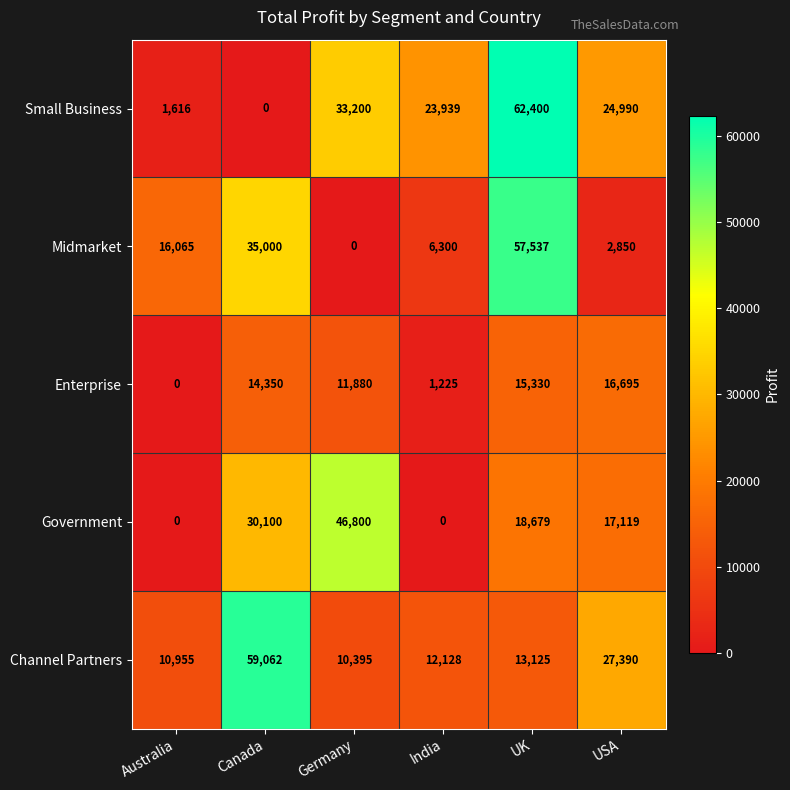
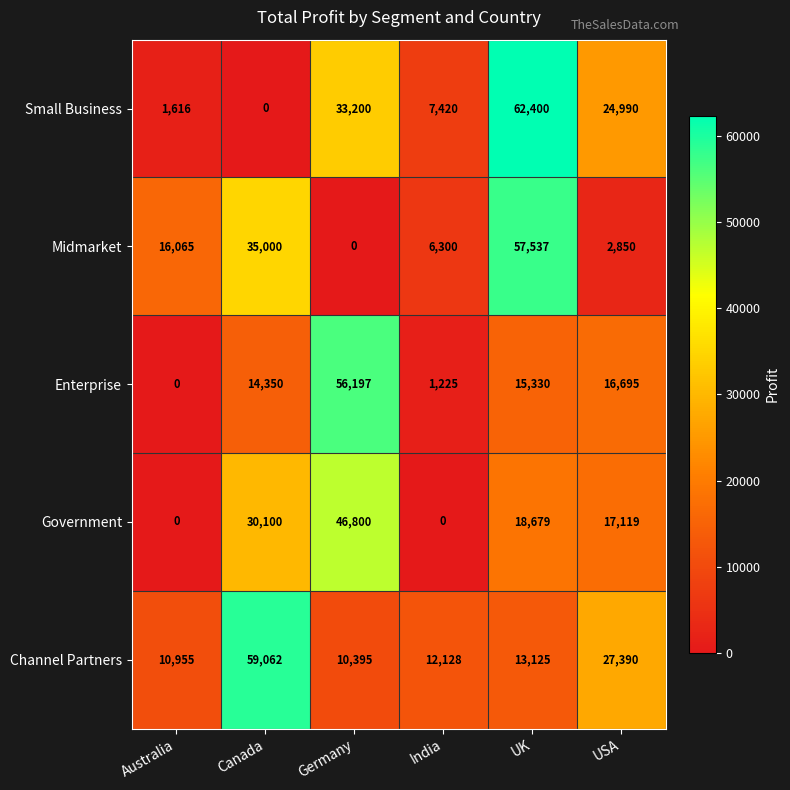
  {
    "Small Business": {
      "Australia": "1,616",
      "Canada": "0",
      "Germany": "33,200",
-     "India": "23,939",
+     "India": "7,420",
      "UK": "62,400",
      "USA": "24,990"
    },
    "Midmarket": {
      "Australia": "16,065",
      "Canada": "35,000",
      "Germany": "0",
      "India": "6,300",
      "UK": "57,537",
      "USA": "2,850"
    },
    "Enterprise": {
      "Australia": "0",
      "Canada": "14,350",
-     "Germany": "11,880",
+     "Germany": "56,197",
      "India": "1,225",
      "UK": "15,330",
      "USA": "16,695"
    },
    "Government": {
      "Australia": "0",
      "Canada": "30,100",
      "Germany": "46,800",
      "India": "0",
      "UK": "18,679",
      "USA": "17,119"
    },
    "Channel Partners": {
      "Australia": "10,955",
      "Canada": "59,062",
      "Germany": "10,395",
      "India": "12,128",
      "UK": "13,125",
      "USA": "27,390"
    }
  }
